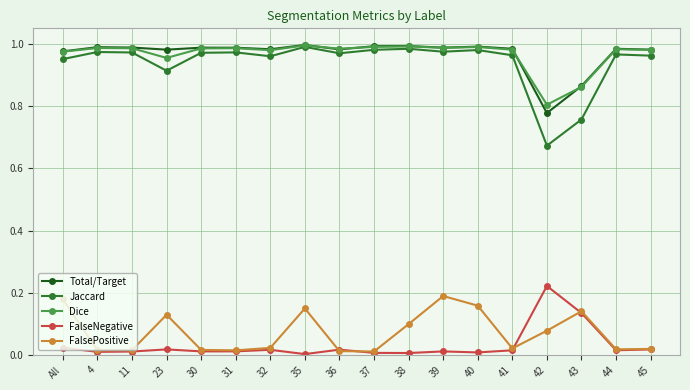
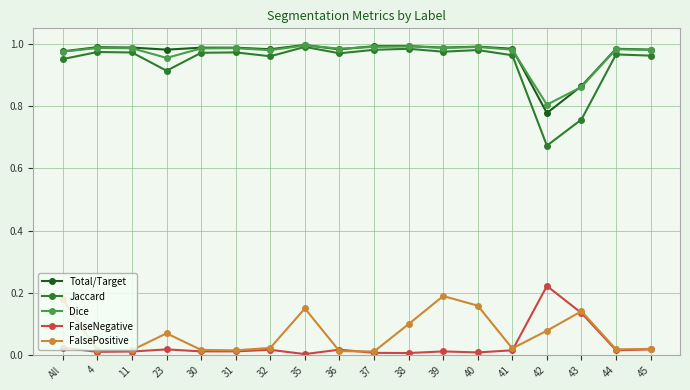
  {
    "FalseNegative": {
      "23": 0.02,
      "35": 0.00,
      "38": 0.01,
      "39": 0.01,
      "40": 0.01,
      "42": 0.22
    },
    "FalsePositive": {
-     "23": 0.13,
+     "23": 0.07,
      "35": 0.15,
      "38": 0.10,
      "39": 0.19,
      "40": 0.16,
      "42": 0.08
    }
  }
